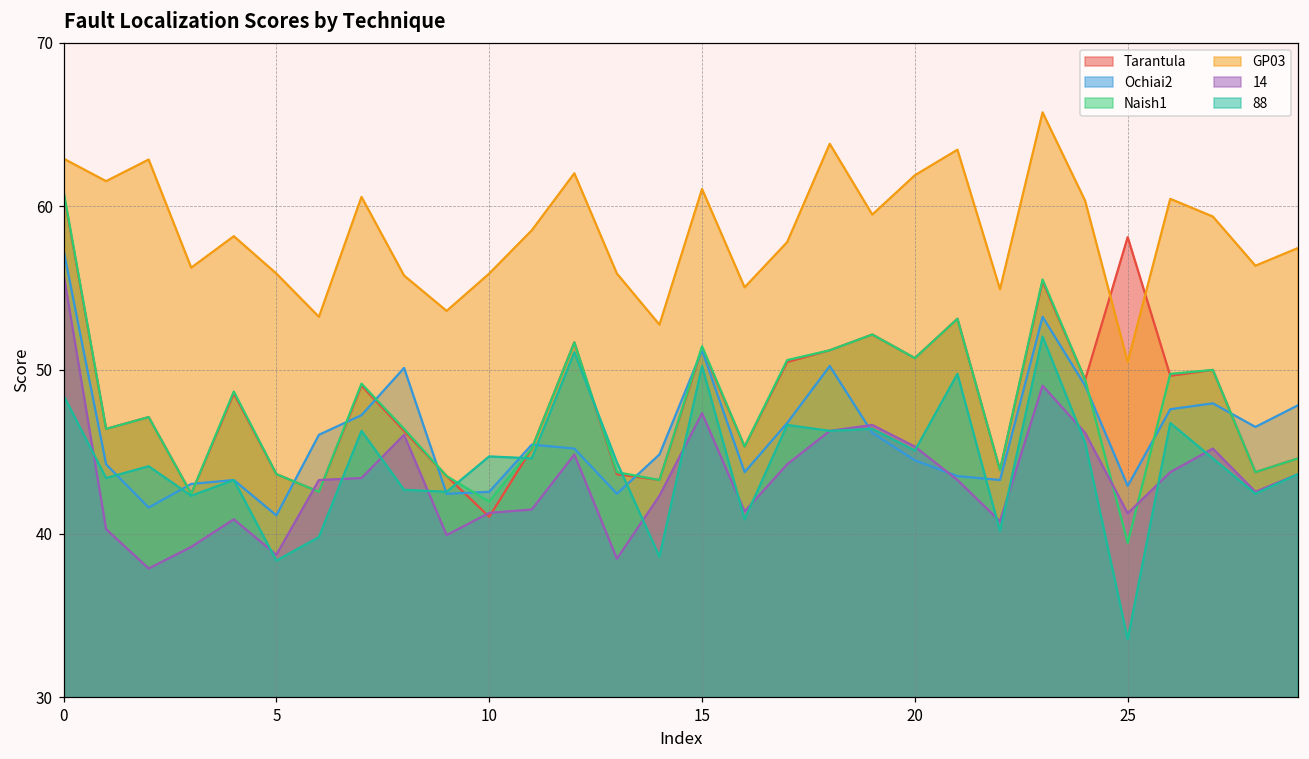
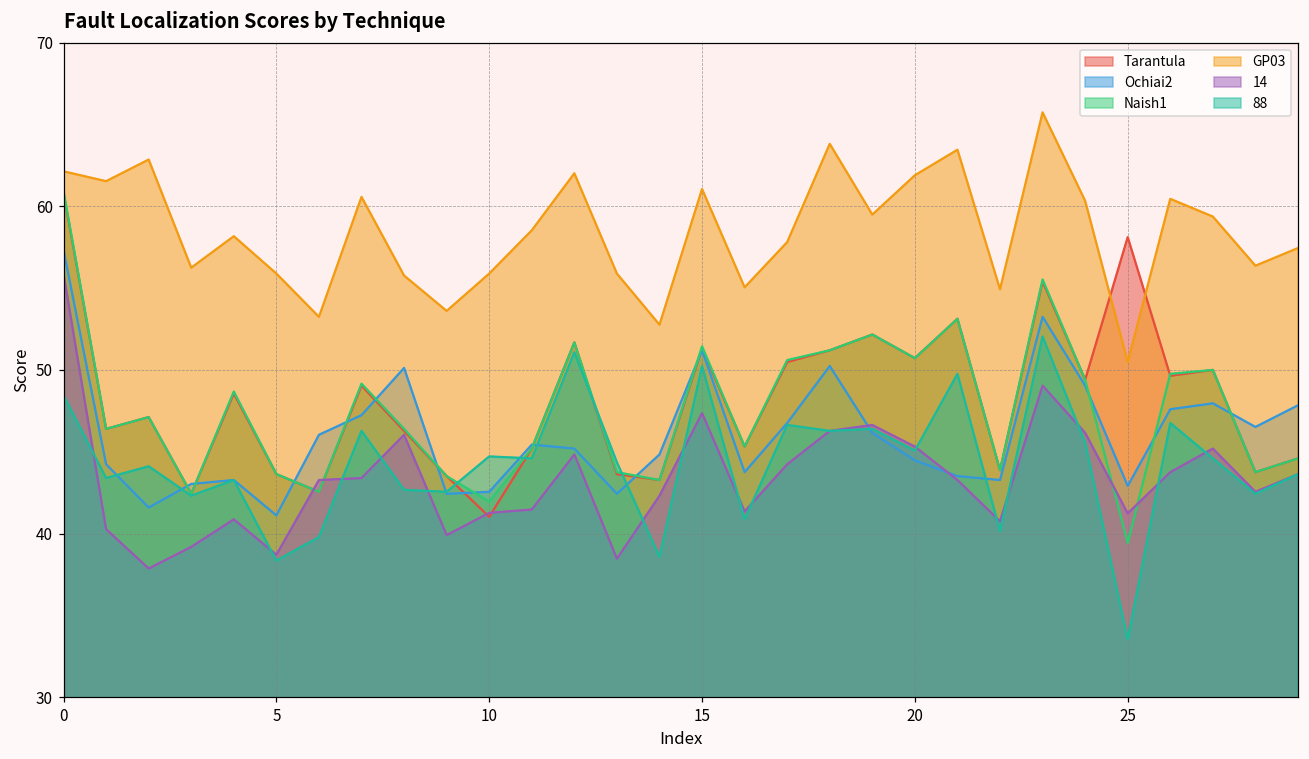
  {
    "Tarantula": {
      "10": 41.0,
      "25": 58.1
    },
    "GP03": {
-     "0": 62.9,
+     "0": 62.1,
      "5": 55.9,
      "10": 55.9,
      "15": 61.1,
      "20": 61.9,
      "25": 50.5
    },
    "14": {
      "0": 55.9,
      "5": 38.7,
      "10": 41.3,
      "15": 47.4,
      "20": 45.3,
      "25": 41.2
    }
  }
